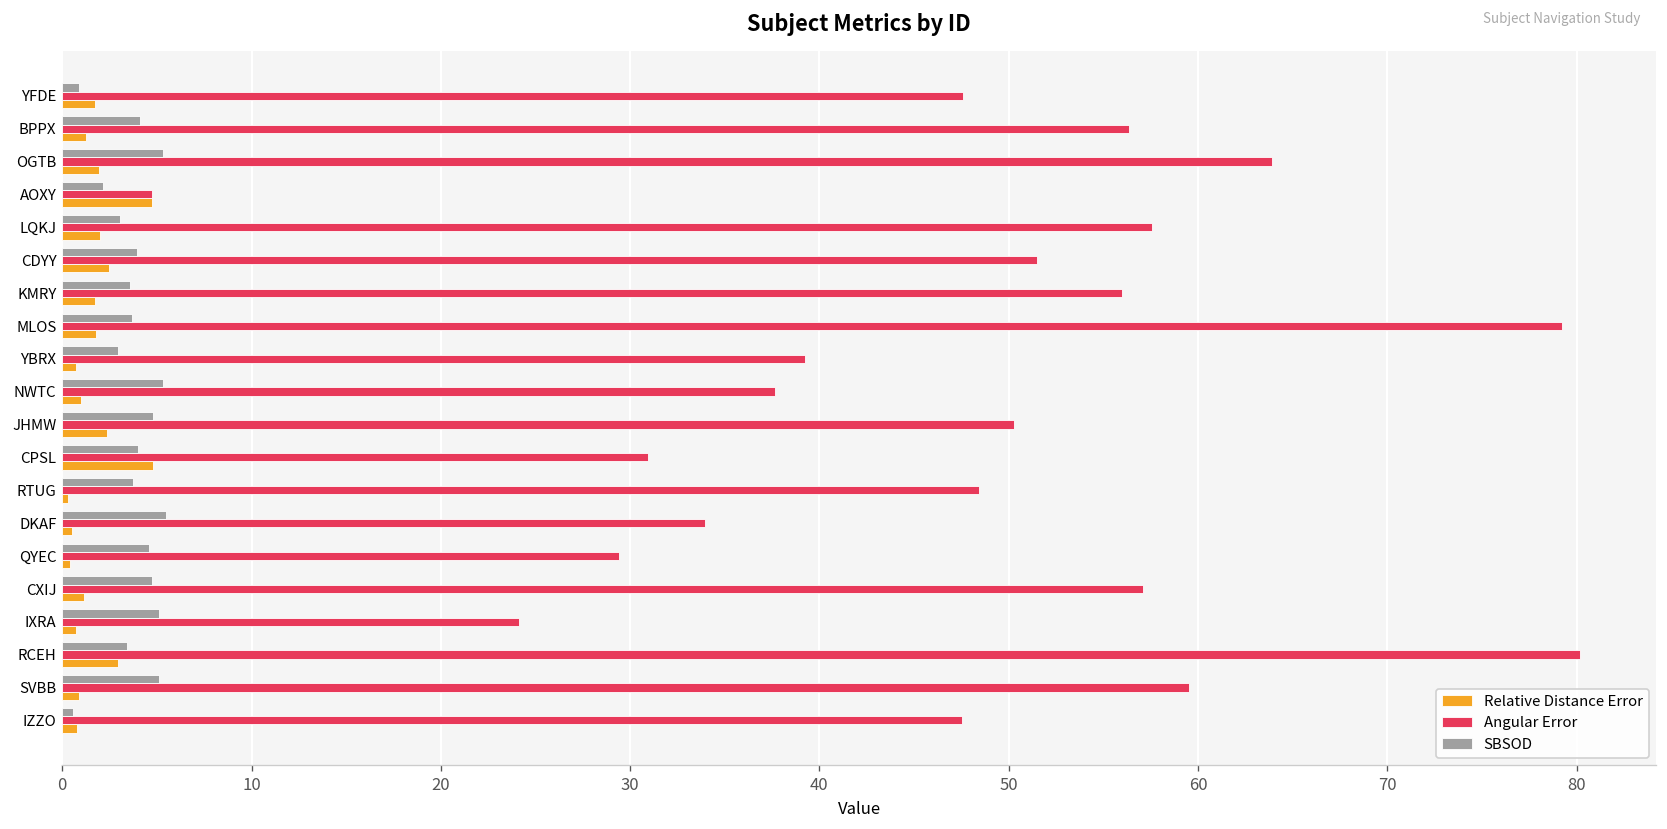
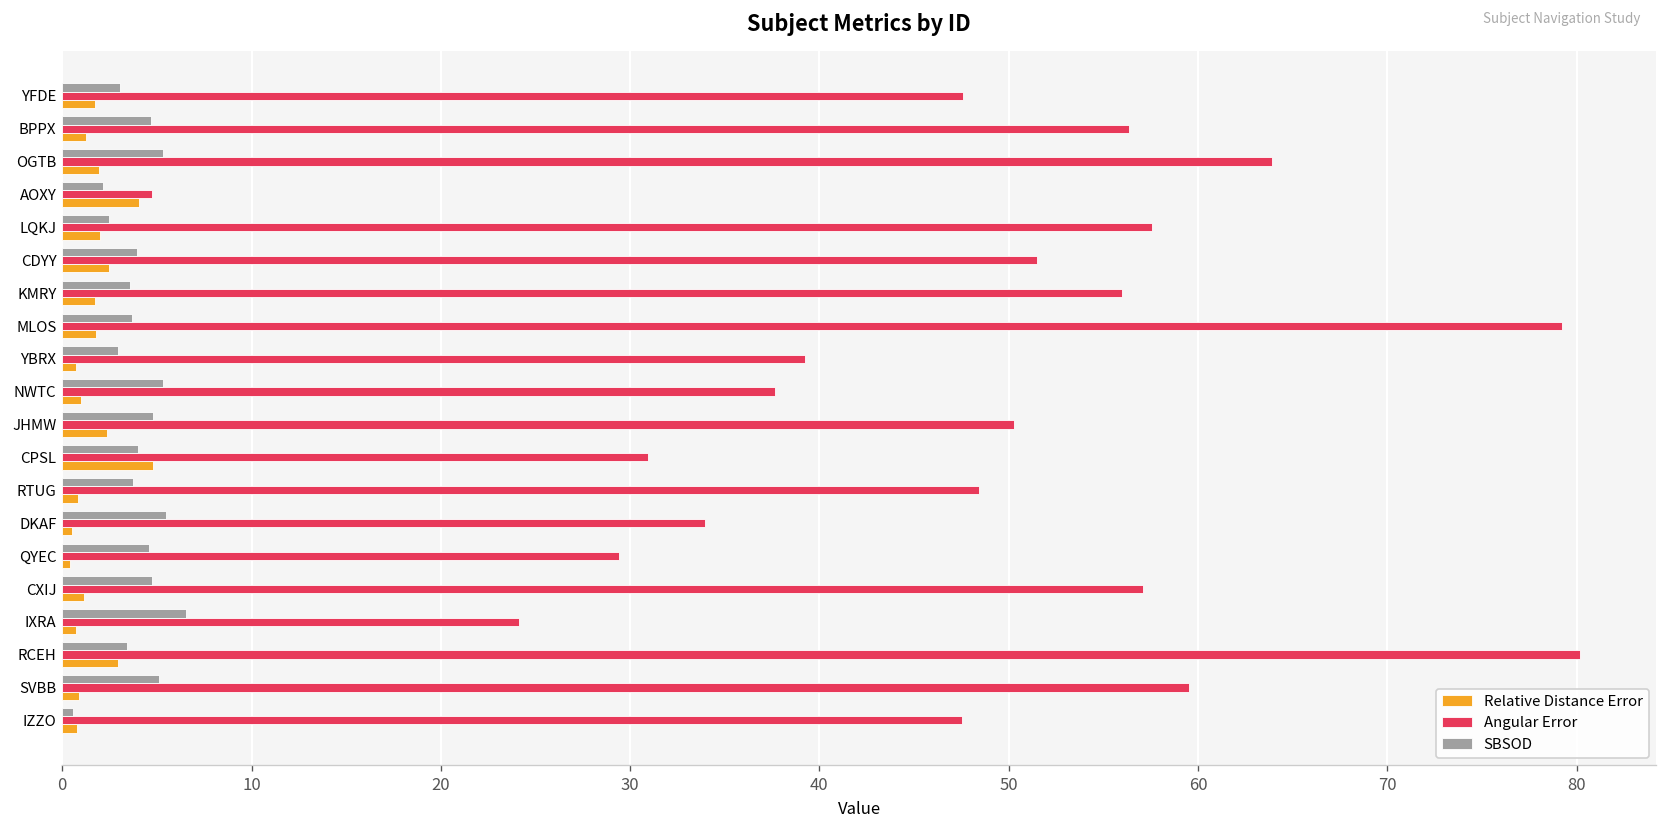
  {
    "Relative Distance Error": {
      "YFDE": 1.7,
      "BPPX": 1.3,
      "OGTB": 2.0,
-     "AOXY": 4.7,
+     "AOXY": 4.1,
      "LQKJ": 2.0,
      "CDYY": 2.5,
      "KMRY": 1.7,
      "MLOS": 1.8,
      "YBRX": 0.7,
      "NWTC": 1.0,
      "JHMW": 2.4,
      "CPSL": 4.8,
-     "RTUG": 0.3,
+     "RTUG": 0.9,
      "DKAF": 0.5,
      "QYEC": 0.4,
      "CXIJ": 1.2,
      "IXRA": 0.7,
      "RCEH": 3.0,
      "SVBB": 0.9,
      "IZZO": 0.8
    },
    "Angular Error": {
      "YFDE": 47.6,
      "BPPX": 56.4,
      "OGTB": 63.9,
      "AOXY": 4.7,
      "LQKJ": 57.6,
      "CDYY": 51.5,
      "KMRY": 56.0,
      "MLOS": 79.2,
      "YBRX": 39.3,
      "NWTC": 37.6,
      "JHMW": 50.3,
      "CPSL": 30.9,
      "RTUG": 48.4,
      "DKAF": 34.0,
      "QYEC": 29.4,
      "CXIJ": 57.1,
      "IXRA": 24.2,
      "RCEH": 80.2,
      "SVBB": 59.5,
      "IZZO": 47.5
    },
    "SBSOD": {
-     "YFDE": 0.9,
-     "BPPX": 4.1,
+     "YFDE": 3.1,
+     "BPPX": 4.7,
      "OGTB": 5.3,
      "AOXY": 2.1,
-     "LQKJ": 3.0,
+     "LQKJ": 2.5,
      "CDYY": 3.9,
      "KMRY": 3.6,
      "MLOS": 3.7,
      "YBRX": 2.9,
      "NWTC": 5.3,
      "JHMW": 4.8,
      "CPSL": 4.0,
      "RTUG": 3.7,
      "DKAF": 5.5,
      "QYEC": 4.6,
      "CXIJ": 4.7,
-     "IXRA": 5.1,
+     "IXRA": 6.5,
      "RCEH": 3.4,
      "SVBB": 5.1,
      "IZZO": 0.6
    }
  }
